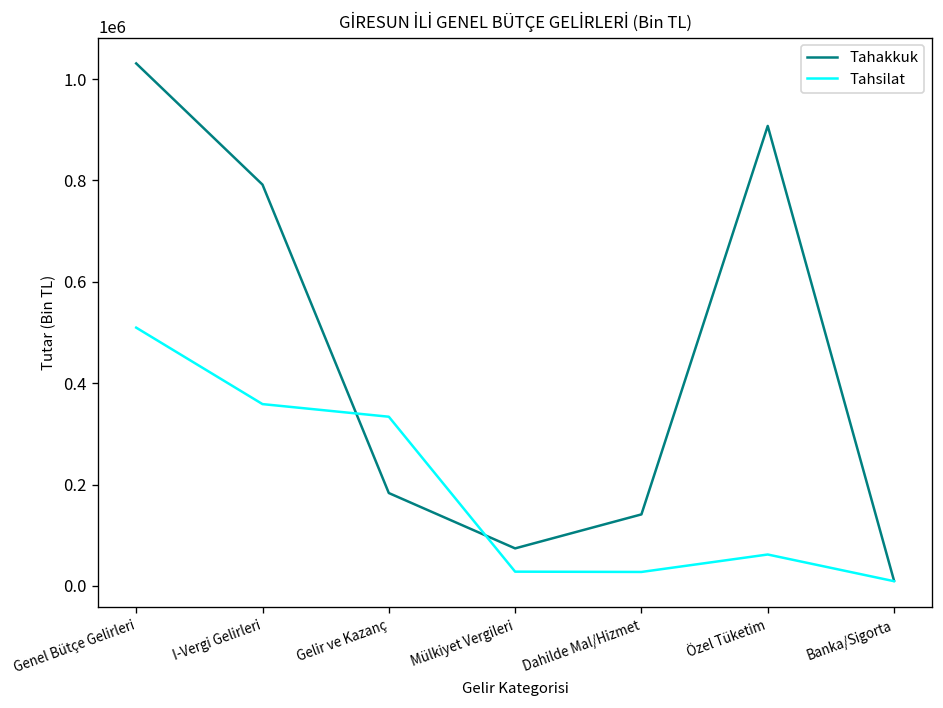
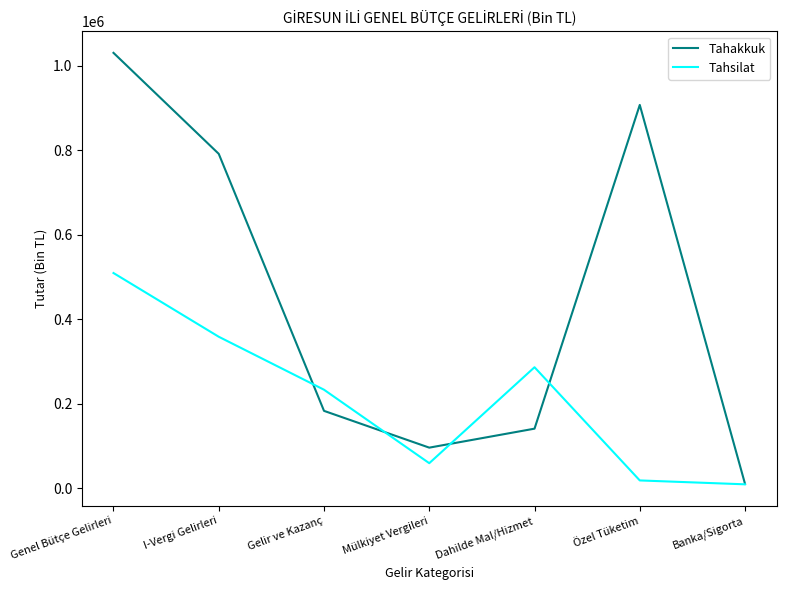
  {
    "Tahakkuk": {
      "Genel Bütçe Gelirleri": 1030000,
      "I-Vergi Gelirleri": 790000,
      "Gelir ve Kazanç": 180000,
-     "Mülkiyet Vergileri": 70000,
+     "Mülkiyet Vergileri": 100000,
      "Dahilde Mal/Hizmet": 140000,
      "Özel Tüketim": 910000
    },
    "Tahsilat": {
      "Genel Bütçe Gelirleri": 510000,
      "I-Vergi Gelirleri": 360000,
-     "Gelir ve Kazanç": 330000,
-     "Mülkiyet Vergileri": 30000,
-     "Dahilde Mal/Hizmet": 30000,
-     "Özel Tüketim": 60000
+     "Gelir ve Kazanç": 230000,
+     "Mülkiyet Vergileri": 60000,
+     "Dahilde Mal/Hizmet": 290000,
+     "Özel Tüketim": 20000
    }
  }
